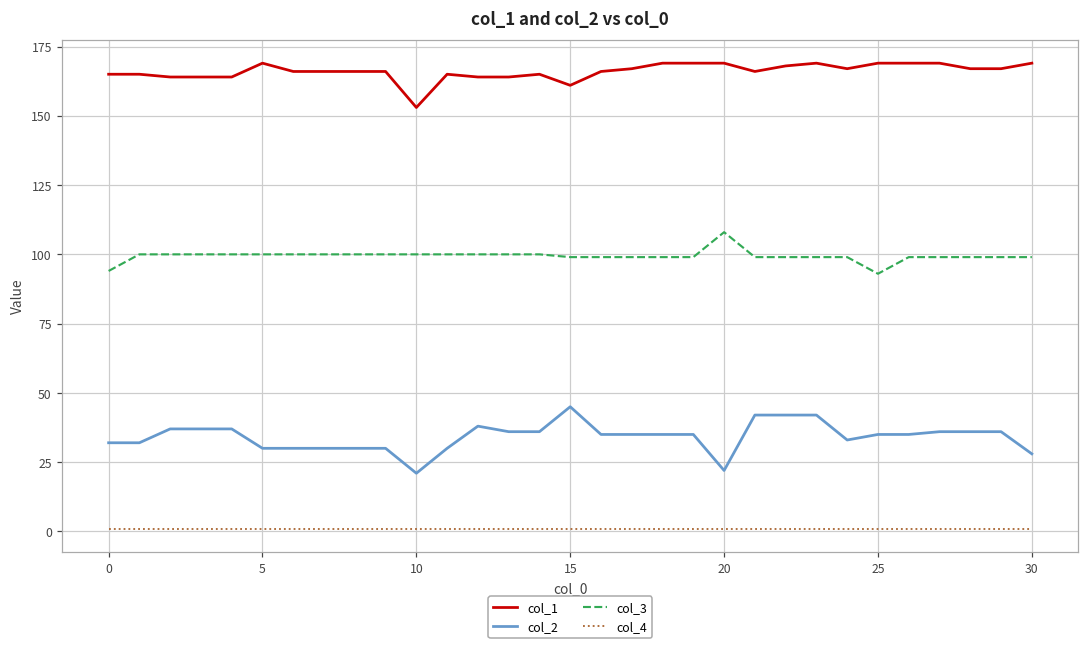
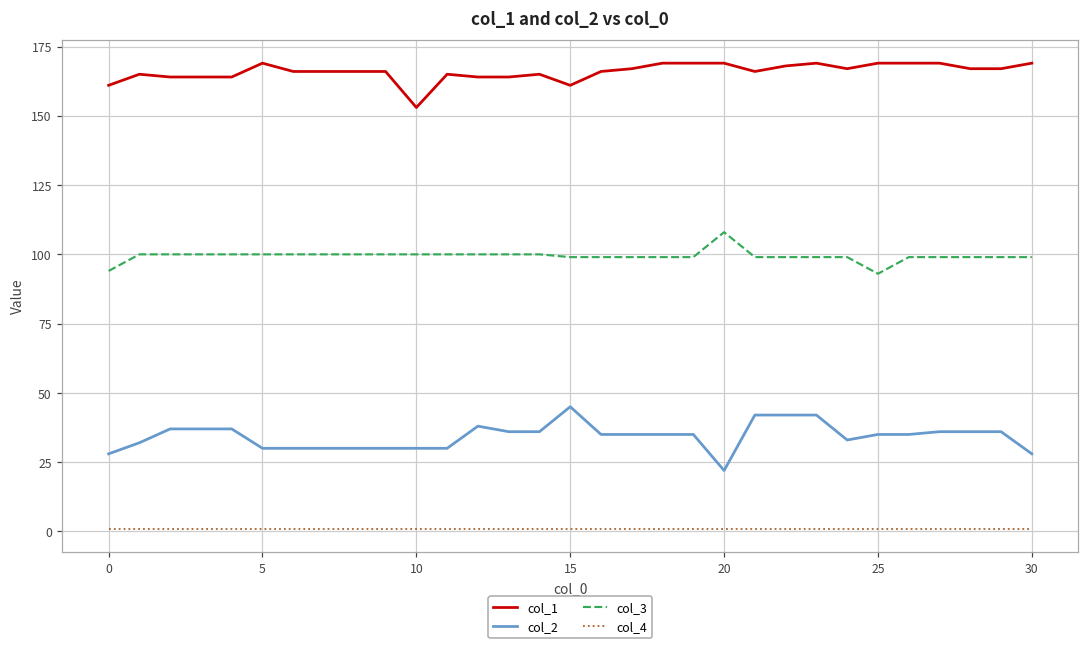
  {
    "col_1": {
-     "0": 165,
+     "0": 161,
      "5": 169,
      "10": 153,
      "15": 161,
      "20": 169,
      "25": 169,
      "30": 169
    },
    "col_2": {
-     "0": 32,
+     "0": 28,
      "5": 30,
-     "10": 21,
+     "10": 30,
      "15": 45,
      "20": 22,
      "25": 35,
      "30": 28
    },
    "col_3": {
      "0": 94,
      "5": 100,
      "10": 100,
      "15": 99,
      "20": 108,
      "25": 93,
      "30": 99
    },
    "col_4": {
      "0": 1,
      "5": 1,
      "10": 1,
      "15": 1,
      "20": 1,
      "25": 1,
      "30": 1
    }
  }
